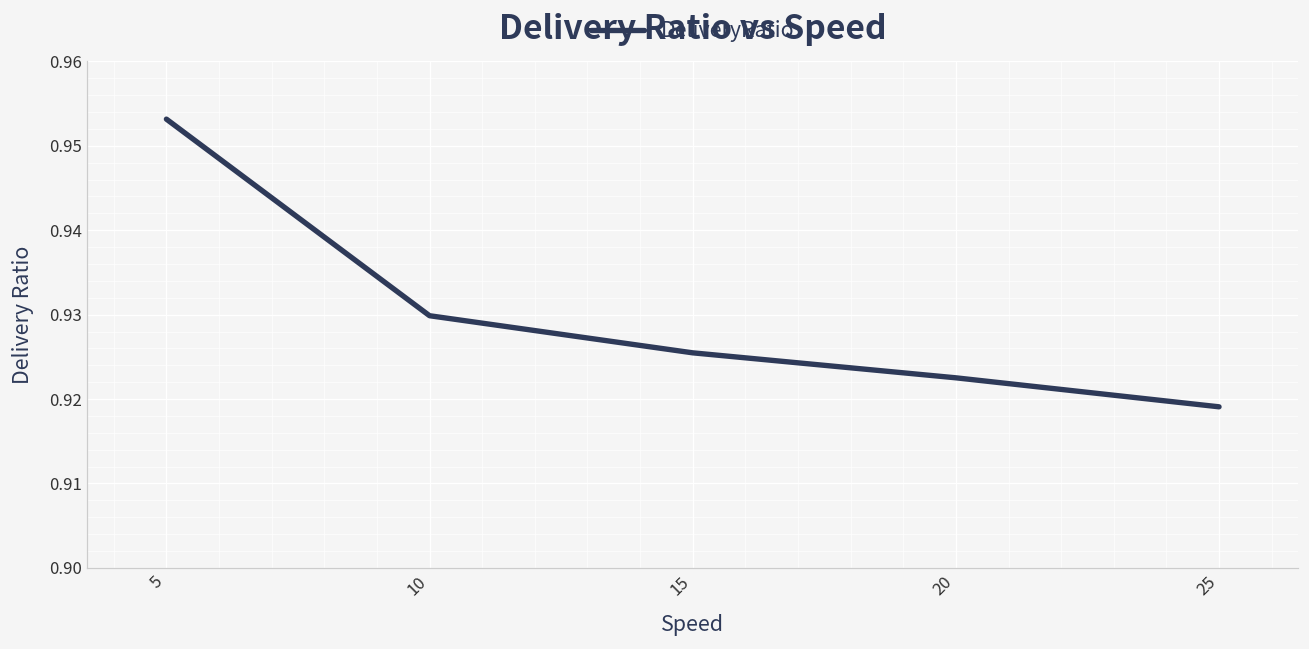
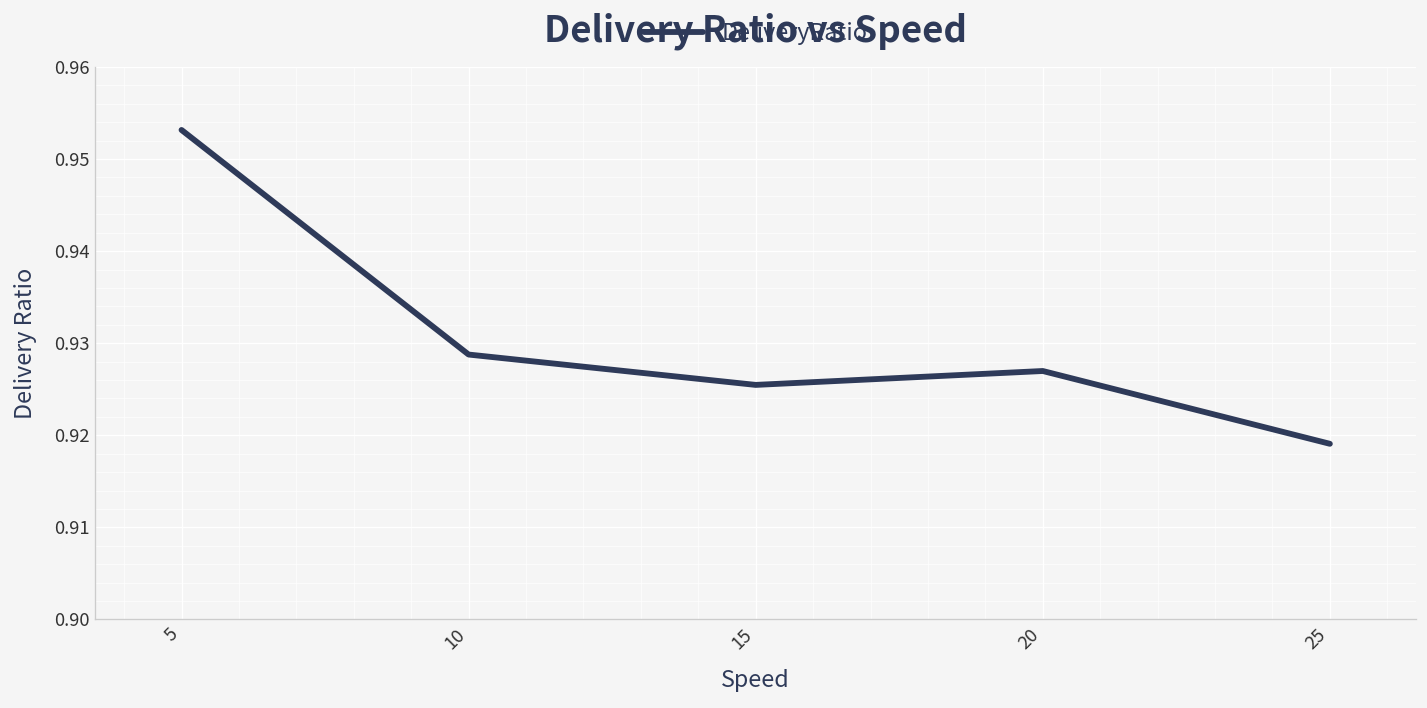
  {
    "5": 0.953,
-   "10": 0.930,
+   "10": 0.929,
    "15": 0.925,
-   "20": 0.923,
+   "20": 0.927,
    "25": 0.919
  }
